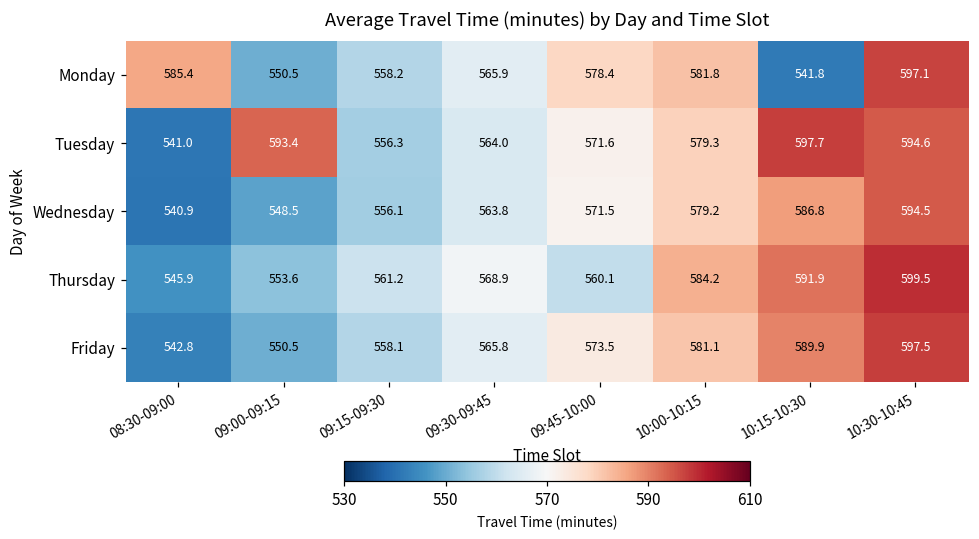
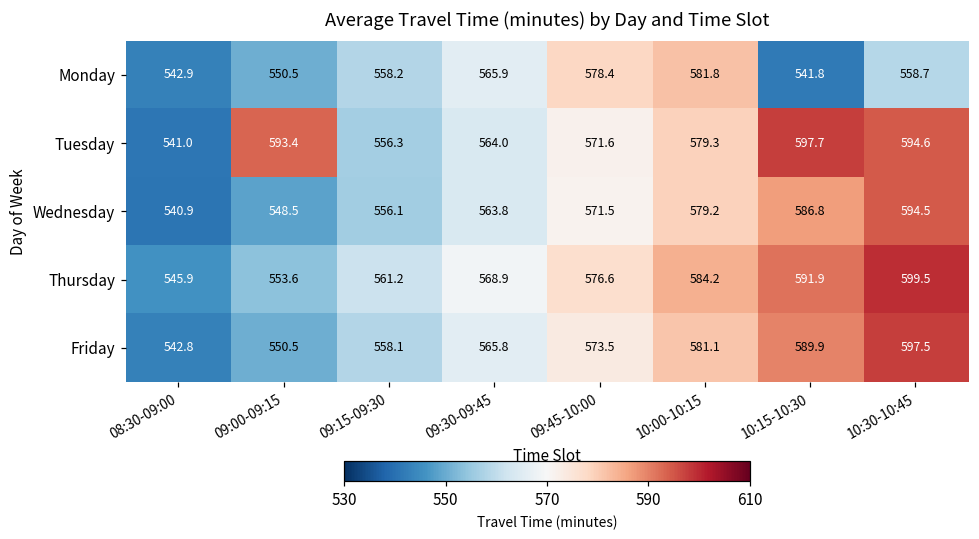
  {
    "Monday": {
-     "08:30-09:00": 585.4,
+     "08:30-09:00": 542.9,
      "09:00-09:15": 550.5,
      "09:15-09:30": 558.2,
      "09:30-09:45": 565.9,
      "09:45-10:00": 578.4,
      "10:00-10:15": 581.8,
      "10:15-10:30": 541.8,
-     "10:30-10:45": 597.1
+     "10:30-10:45": 558.7
    },
    "Tuesday": {
      "08:30-09:00": 541.0,
      "09:00-09:15": 593.4,
      "09:15-09:30": 556.3,
      "09:30-09:45": 564.0,
      "09:45-10:00": 571.6,
      "10:00-10:15": 579.3,
      "10:15-10:30": 597.7,
      "10:30-10:45": 594.6
    },
    "Wednesday": {
      "08:30-09:00": 540.9,
      "09:00-09:15": 548.5,
      "09:15-09:30": 556.1,
      "09:30-09:45": 563.8,
      "09:45-10:00": 571.5,
      "10:00-10:15": 579.2,
      "10:15-10:30": 586.8,
      "10:30-10:45": 594.5
    },
    "Thursday": {
      "08:30-09:00": 545.9,
      "09:00-09:15": 553.6,
      "09:15-09:30": 561.2,
      "09:30-09:45": 568.9,
-     "09:45-10:00": 560.1,
+     "09:45-10:00": 576.6,
      "10:00-10:15": 584.2,
      "10:15-10:30": 591.9,
      "10:30-10:45": 599.5
    },
    "Friday": {
      "08:30-09:00": 542.8,
      "09:00-09:15": 550.5,
      "09:15-09:30": 558.1,
      "09:30-09:45": 565.8,
      "09:45-10:00": 573.5,
      "10:00-10:15": 581.1,
      "10:15-10:30": 589.9,
      "10:30-10:45": 597.5
    }
  }
